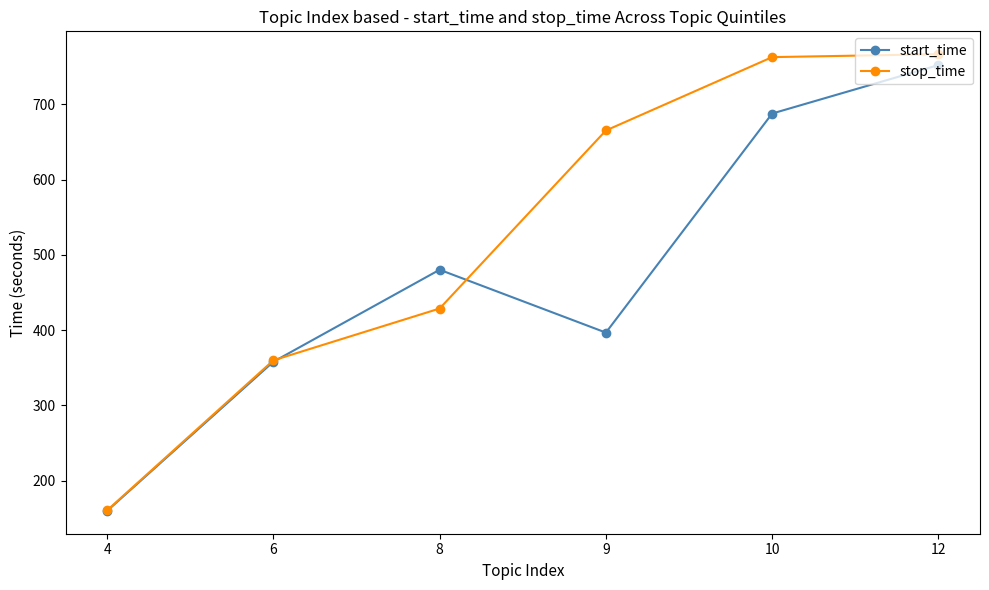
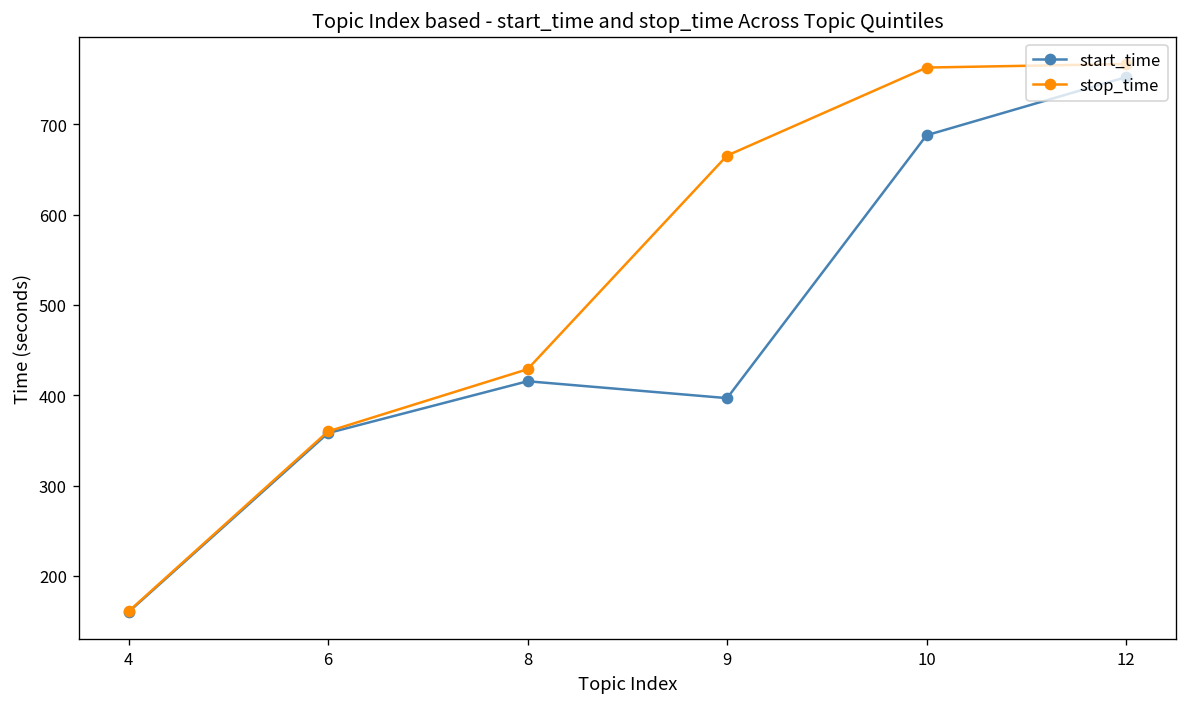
  {
    "start_time": {
-     "8": 480,
+     "8": 420,
      "9": 400,
      "10": 690
    },
    "stop_time": {
      "8": 430,
      "9": 670,
      "10": 760
    }
  }
